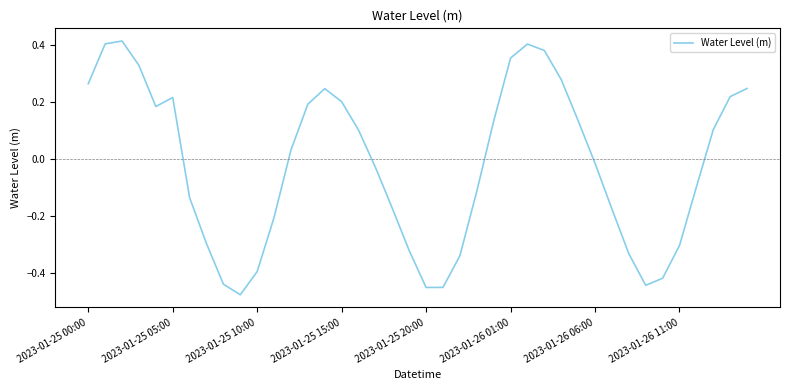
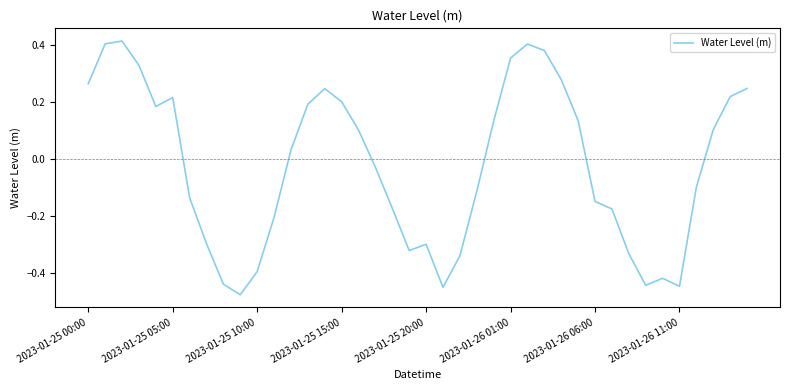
  {
    "2023-01-25 00:00": 0.26,
    "2023-01-25 05:00": 0.21,
    "2023-01-25 10:00": -0.39,
    "2023-01-25 15:00": 0.20,
-   "2023-01-25 20:00": -0.45,
+   "2023-01-25 20:00": -0.30,
    "2023-01-26 01:00": 0.35,
-   "2023-01-26 06:00": -0.02,
-   "2023-01-26 11:00": -0.30
+   "2023-01-26 06:00": -0.15,
+   "2023-01-26 11:00": -0.45
  }
